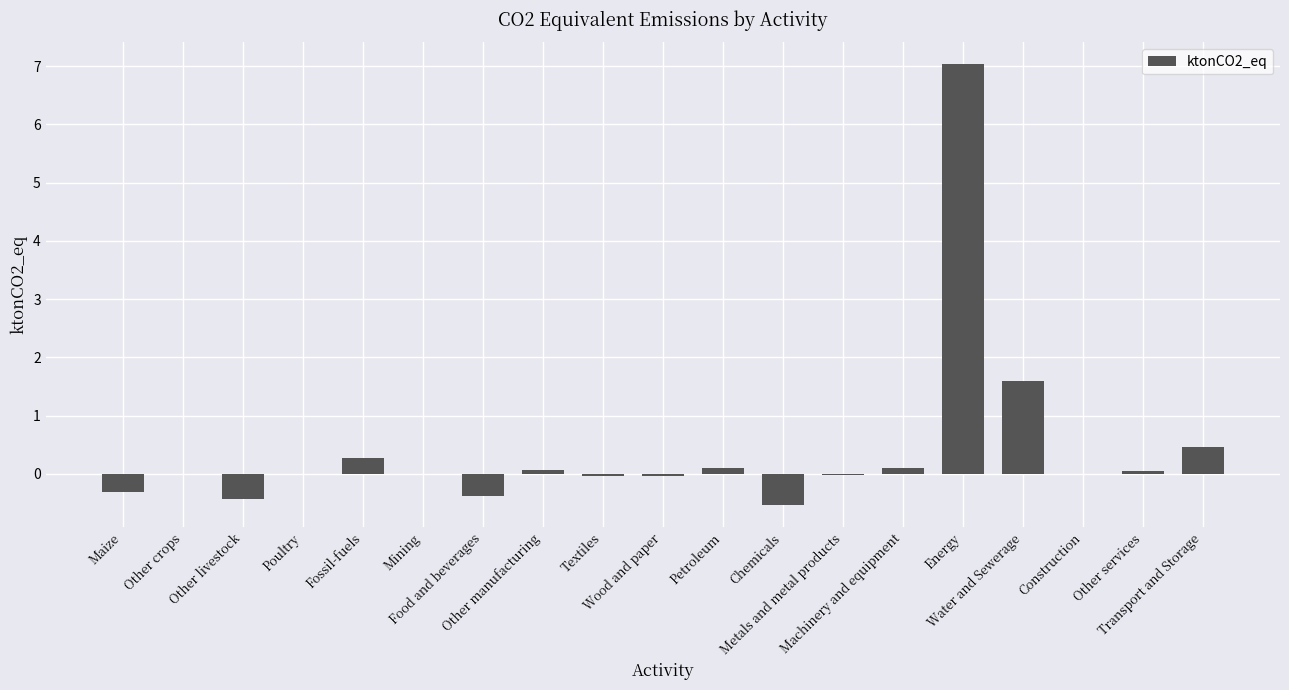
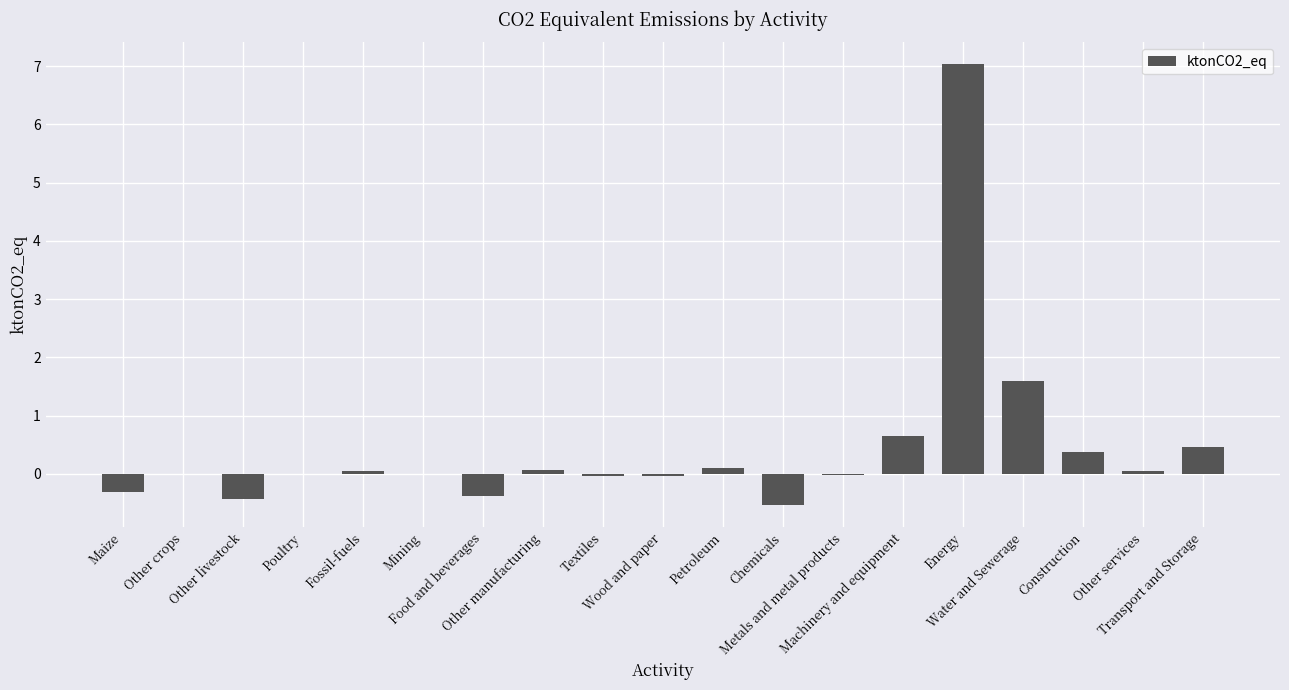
  {
    "Maize": -0.3,
    "Other livestock": -0.4,
-   "Fossil-fuels": 0.3,
+   "Fossil-fuels": 0.0,
    "Food and beverages": -0.4,
    "Other manufacturing": 0.1,
    "Petroleum": 0.1,
    "Chemicals": -0.5,
-   "Machinery and equipment": 0.1,
+   "Machinery and equipment": 0.6,
    "Energy": 7.0,
    "Water and Sewerage": 1.6,
-   "Construction": 0.0,
+   "Construction": 0.4,
    "Other services": 0.1,
    "Transport and Storage": 0.5
  }
